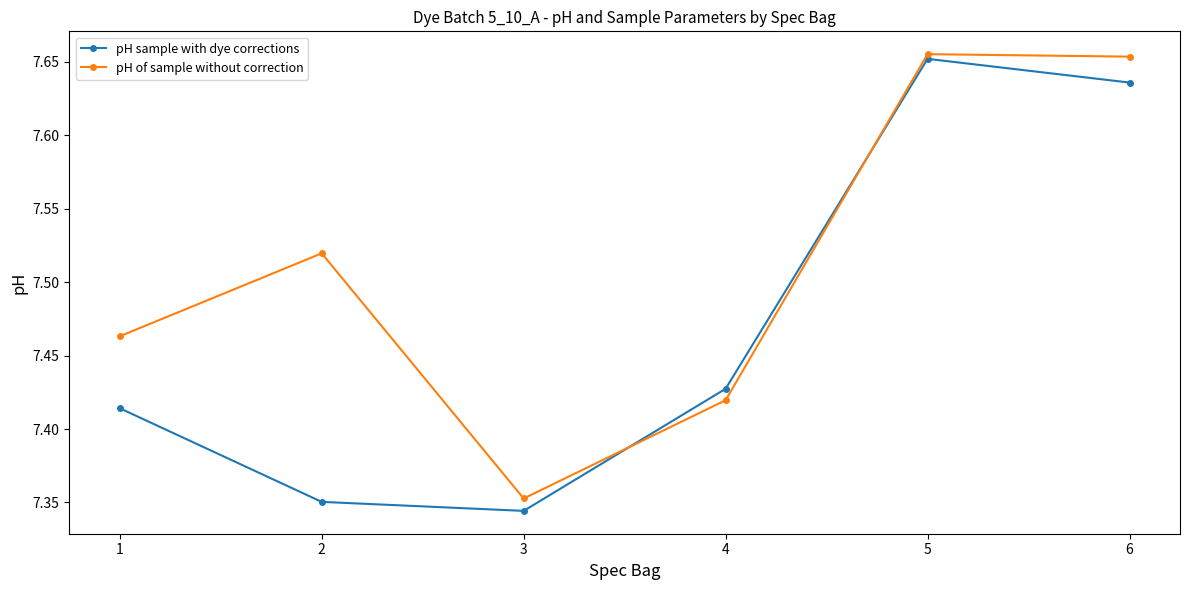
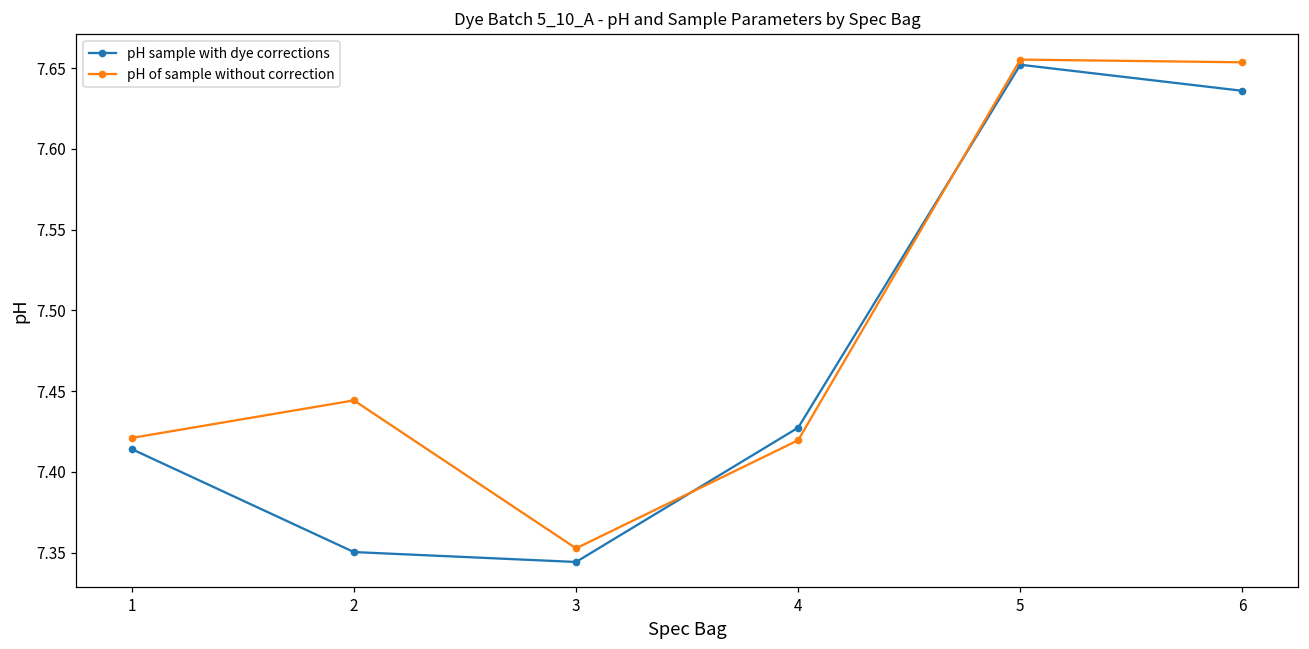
  {
    "pH sample with dye corrections": {
      "1": 7.414,
      "2": 7.350,
      "3": 7.344,
      "4": 7.427,
      "5": 7.652,
      "6": 7.636
    },
    "pH of sample without correction": {
-     "1": 7.463,
-     "2": 7.520,
+     "1": 7.421,
+     "2": 7.444,
      "3": 7.353,
      "4": 7.420,
      "5": 7.655,
      "6": 7.654
    }
  }
